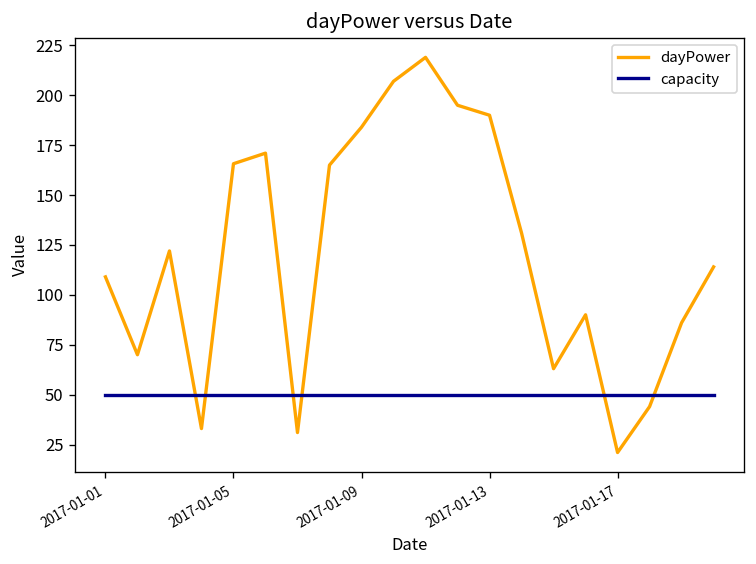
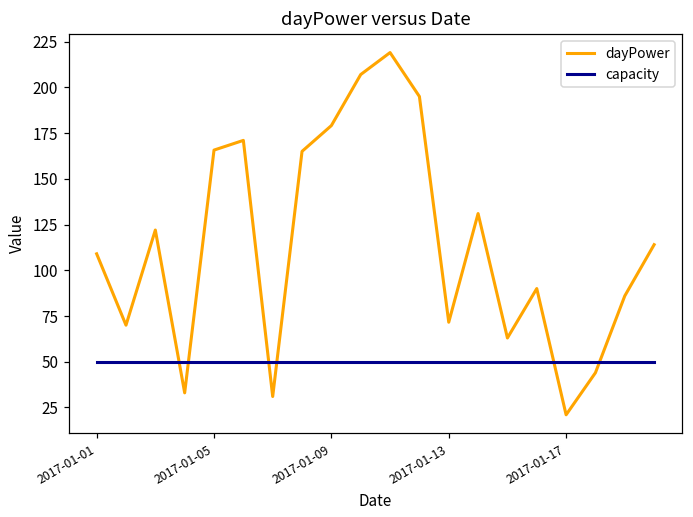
  {
    "dayPower": {
      "2017-01-01": 109,
      "2017-01-05": 166,
-     "2017-01-09": 184,
-     "2017-01-13": 190,
+     "2017-01-09": 179,
+     "2017-01-13": 72,
      "2017-01-17": 21
    },
    "capacity": {
      "2017-01-01": 50,
      "2017-01-05": 50,
      "2017-01-09": 50,
      "2017-01-13": 50,
      "2017-01-17": 50
    }
  }
